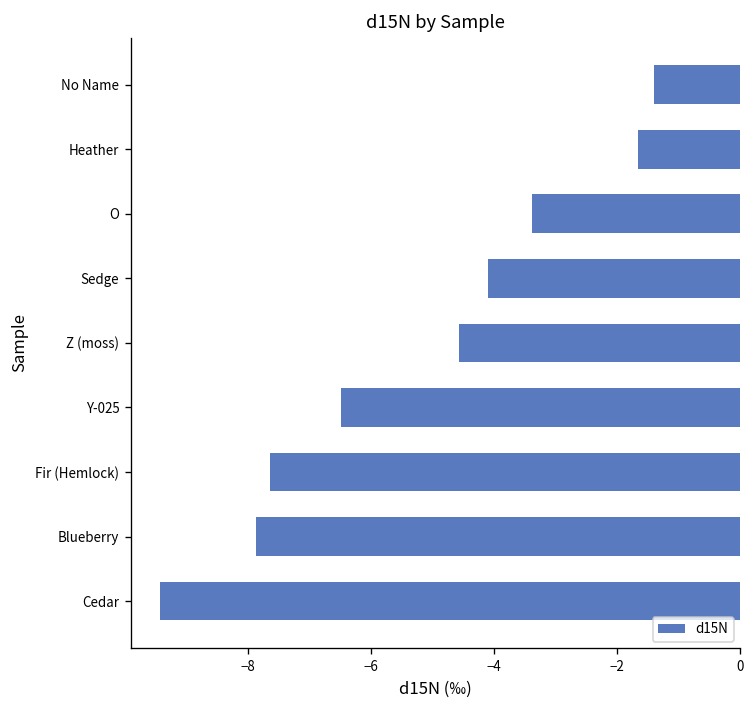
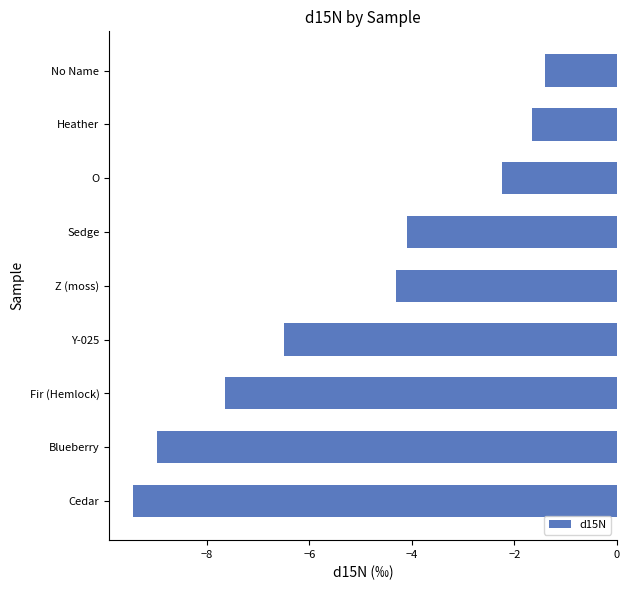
  {
    "No Name": -1.4,
    "Heather": -1.7,
-   "O": -3.4,
+   "O": -2.2,
    "Sedge": -4.1,
-   "Z (moss)": -4.6,
+   "Z (moss)": -4.3,
    "Y-025": -6.5,
    "Fir (Hemlock)": -7.6,
-   "Blueberry": -7.9,
+   "Blueberry": -9.0,
    "Cedar": -9.4
  }
